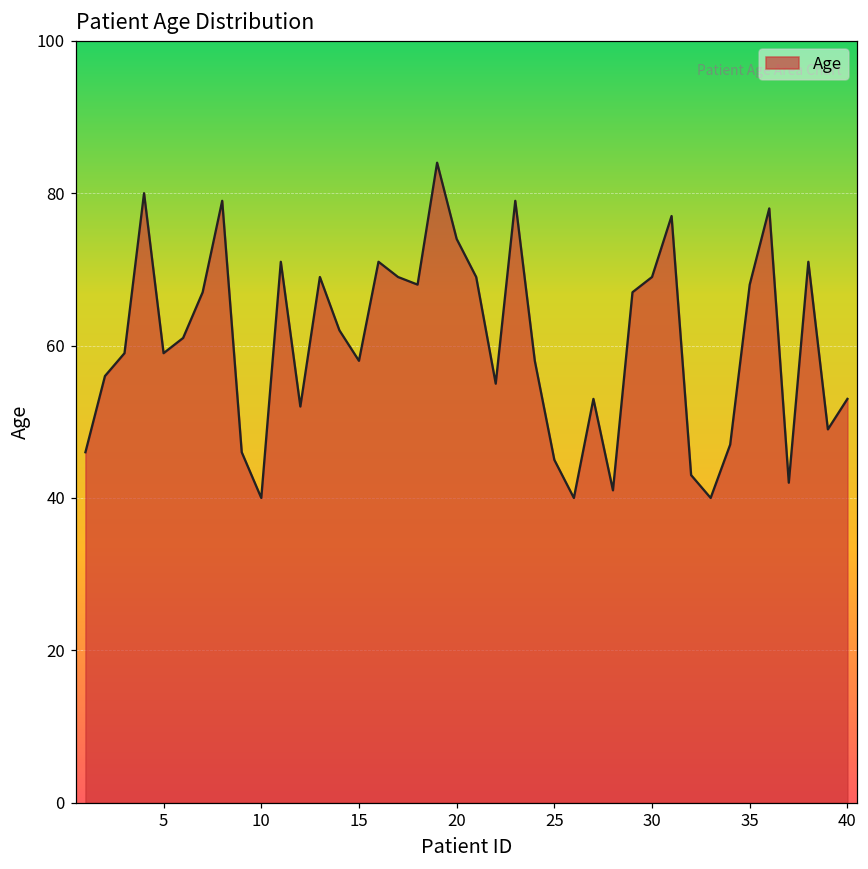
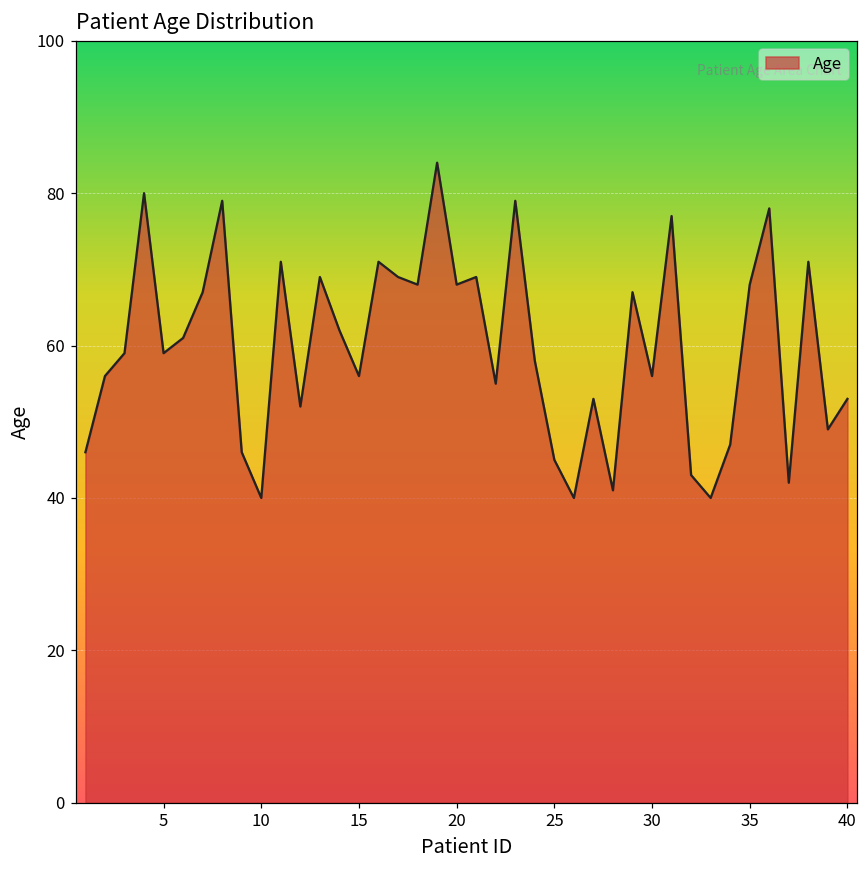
  {
    "5": 59,
    "10": 40,
-   "15": 58,
-   "20": 74,
+   "15": 56,
+   "20": 68,
    "25": 45,
-   "30": 69,
+   "30": 56,
    "35": 68,
    "40": 53
  }
